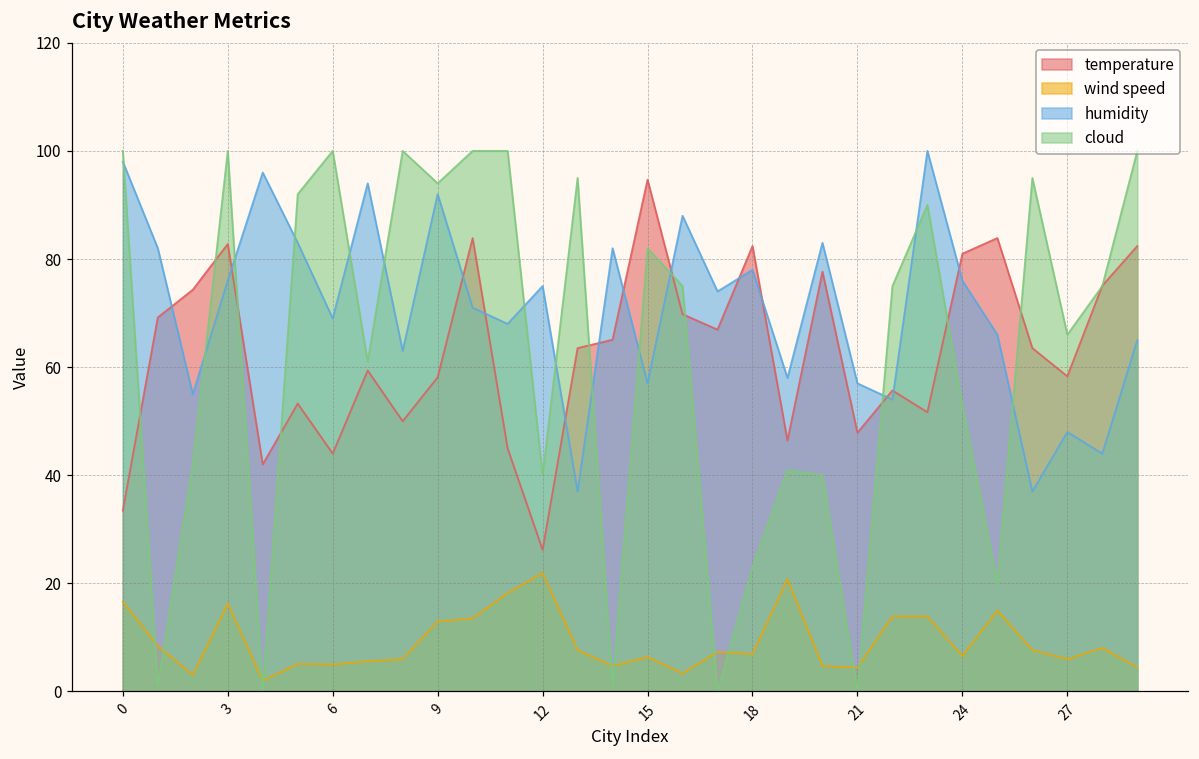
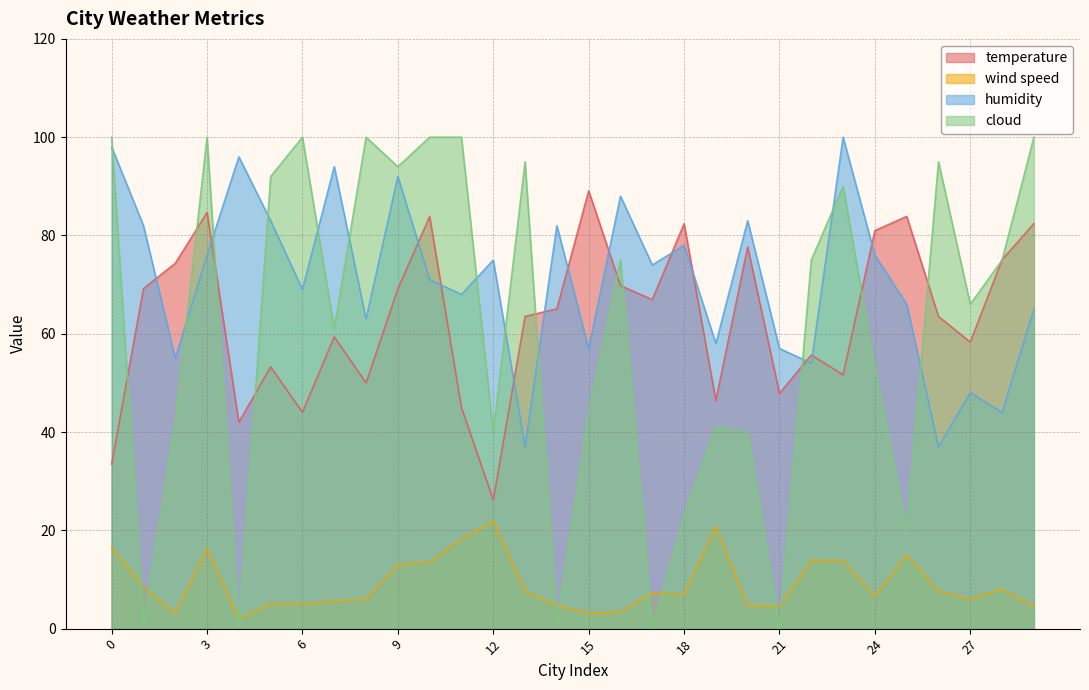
  {
    "temperature": {
      "0": 33,
-     "3": 83,
+     "3": 85,
      "6": 44,
-     "9": 58,
+     "9": 69,
      "12": 26,
-     "15": 95,
+     "15": 89,
      "18": 82,
      "21": 48,
      "24": 81,
      "27": 58
    },
    "wind speed": {
      "0": 17,
      "3": 16,
      "6": 5,
      "9": 13,
      "12": 22,
-     "15": 6,
+     "15": 3,
      "18": 7,
      "21": 4,
      "24": 7,
      "27": 6
    },
    "humidity": {
      "0": 98,
      "3": 76,
      "6": 69,
      "9": 92,
      "12": 75,
      "15": 57,
      "18": 78,
      "21": 57,
      "24": 76,
      "27": 48
    },
    "cloud": {
      "0": 100,
      "3": 100,
      "6": 100,
      "9": 94,
      "12": 40,
-     "15": 82,
+     "15": 44,
      "18": 23,
      "21": 0,
      "24": 53,
      "27": 66
    }
  }
